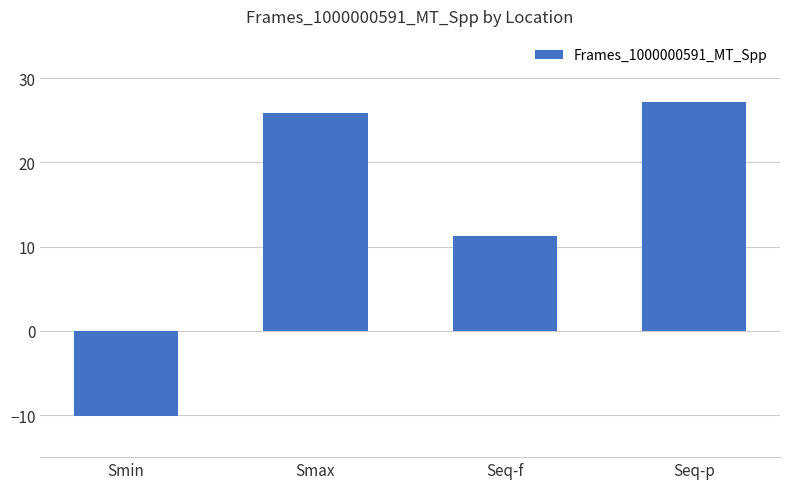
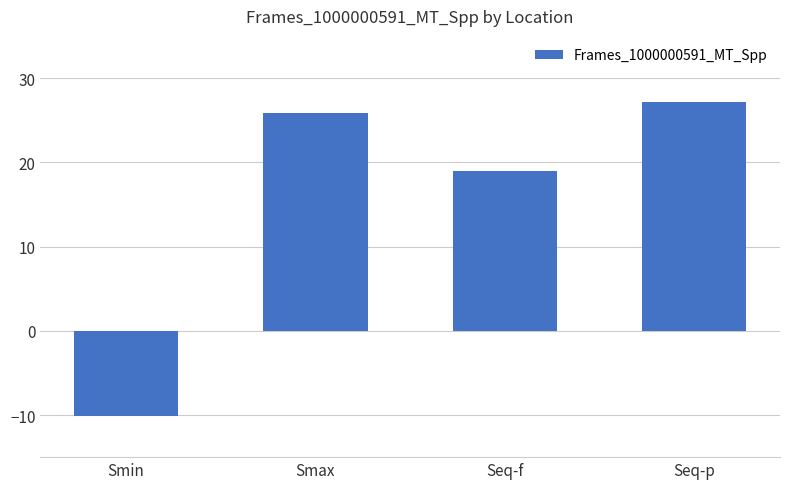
  {
    "Smin": -10,
    "Smax": 26,
-   "Seq-f": 11,
+   "Seq-f": 19,
    "Seq-p": 27
  }
